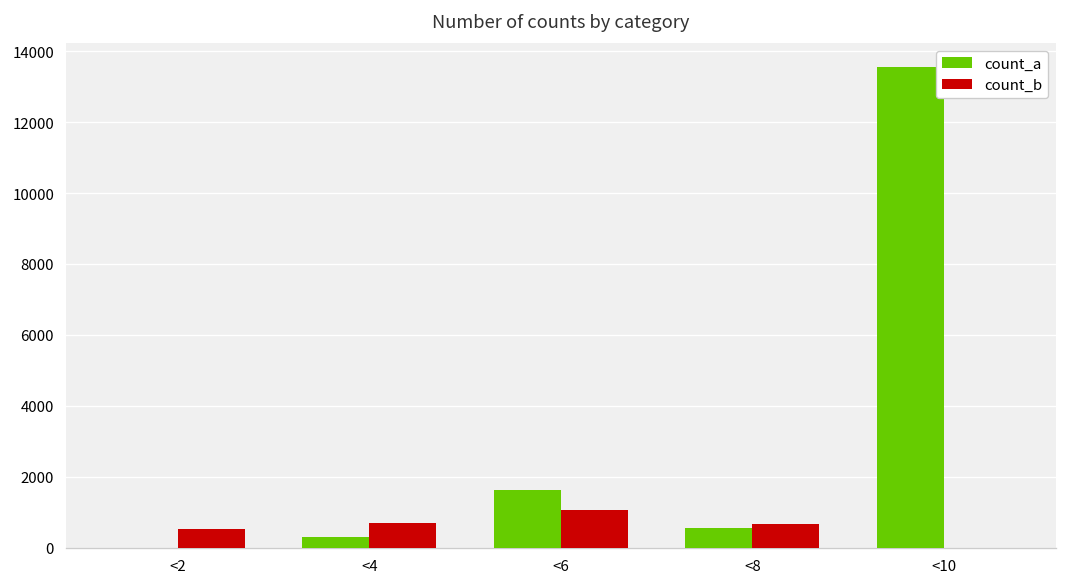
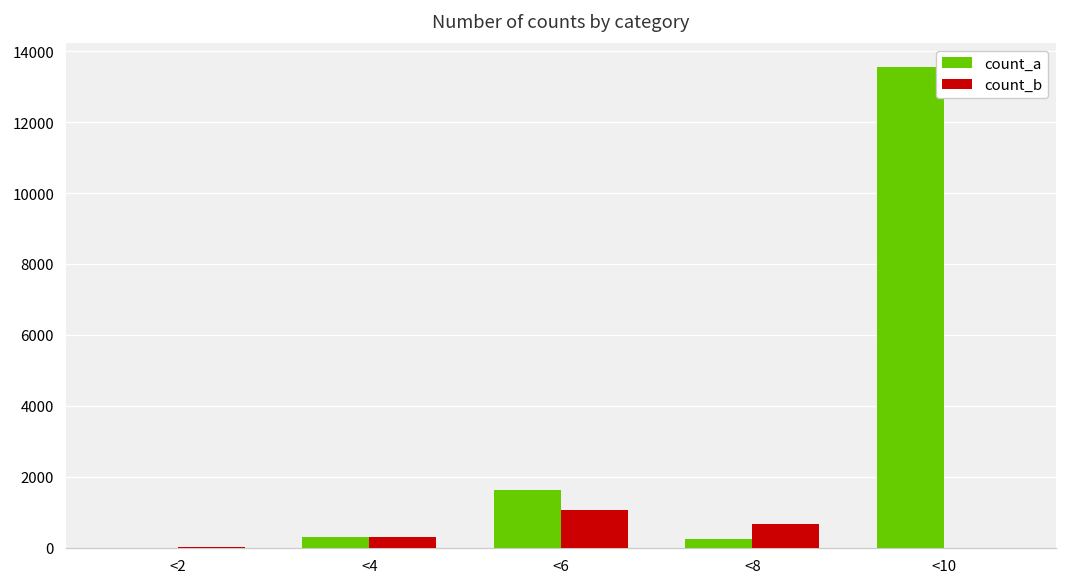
  {
    "count_a": {
      "<2": 0,
      "<4": 300,
      "<6": 1600,
-     "<8": 600,
+     "<8": 300,
      "<10": 13500
    },
    "count_b": {
-     "<2": 500,
-     "<4": 700,
+     "<2": 0,
+     "<4": 300,
      "<6": 1100,
      "<8": 700,
      "<10": 0
    }
  }
